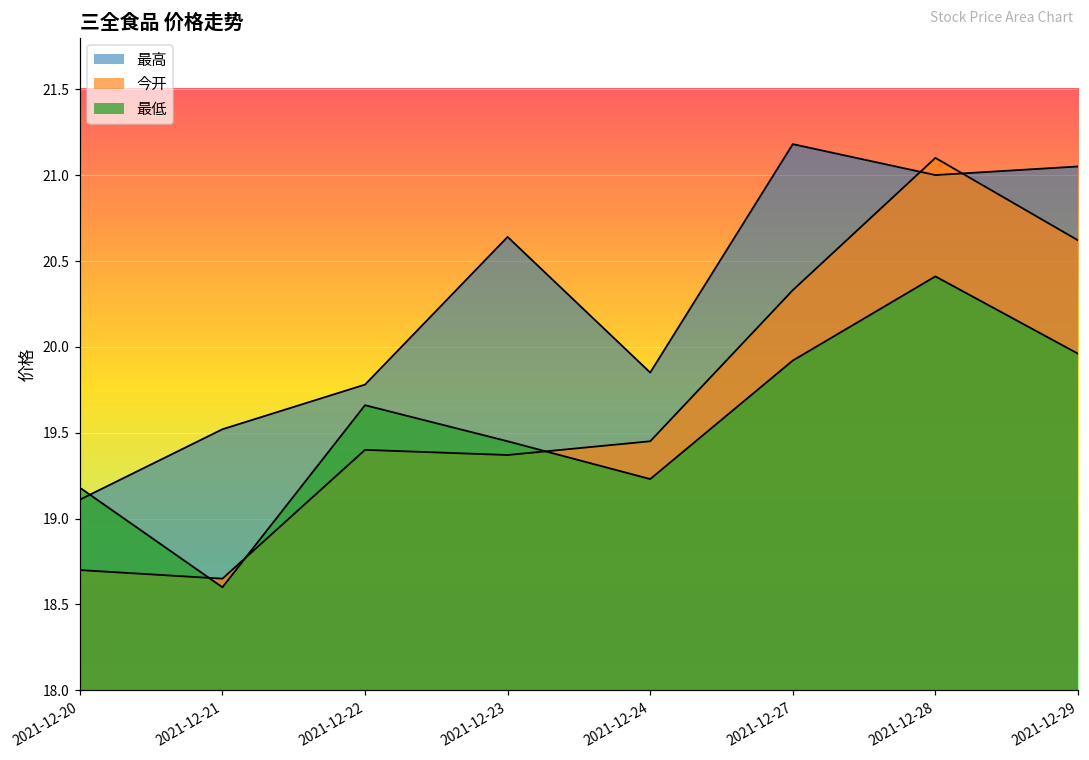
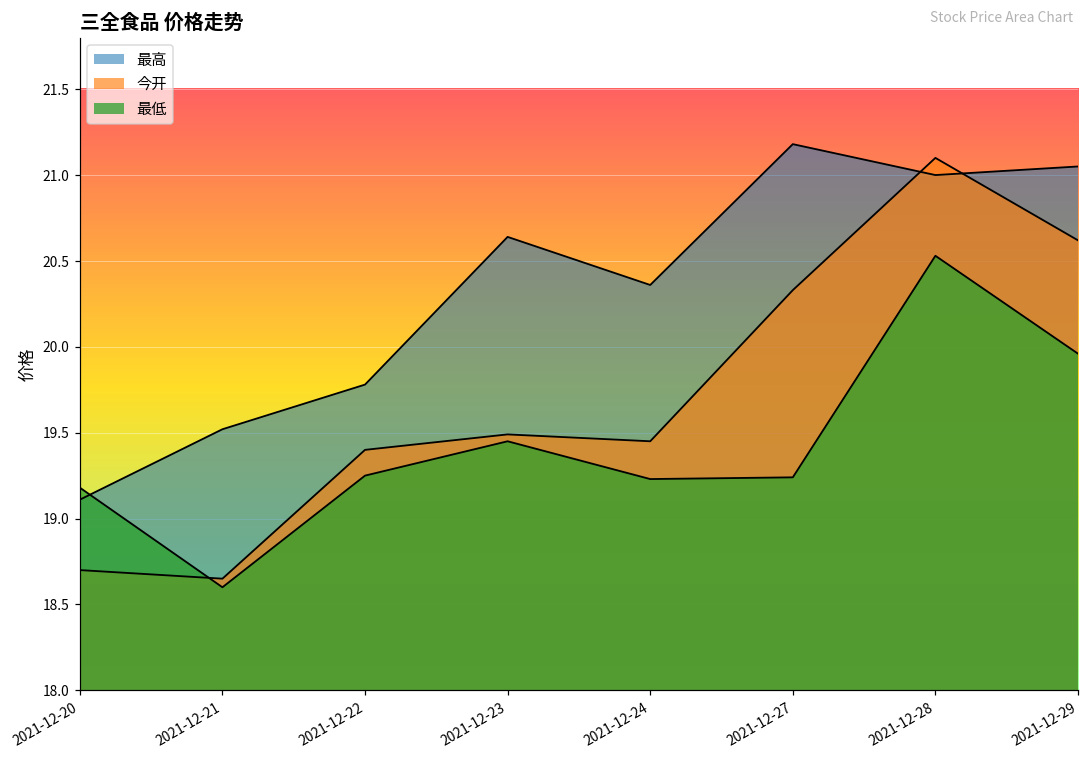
  {
    "最高": {
      "2021-12-20": 19.11,
      "2021-12-21": 19.52,
      "2021-12-22": 19.78,
      "2021-12-23": 20.64,
-     "2021-12-24": 19.85,
+     "2021-12-24": 20.36,
      "2021-12-27": 21.18,
      "2021-12-28": 21.00,
      "2021-12-29": 21.05
    },
    "今开": {
      "2021-12-20": 18.70,
      "2021-12-21": 18.65,
      "2021-12-22": 19.40,
-     "2021-12-23": 19.37,
+     "2021-12-23": 19.49,
      "2021-12-24": 19.45,
      "2021-12-27": 20.33,
      "2021-12-28": 21.10,
      "2021-12-29": 20.62
    },
    "最低": {
      "2021-12-20": 19.18,
      "2021-12-21": 18.60,
-     "2021-12-22": 19.66,
+     "2021-12-22": 19.25,
      "2021-12-23": 19.45,
      "2021-12-24": 19.23,
-     "2021-12-27": 19.92,
-     "2021-12-28": 20.41,
+     "2021-12-27": 19.24,
+     "2021-12-28": 20.53,
      "2021-12-29": 19.96
    }
  }
